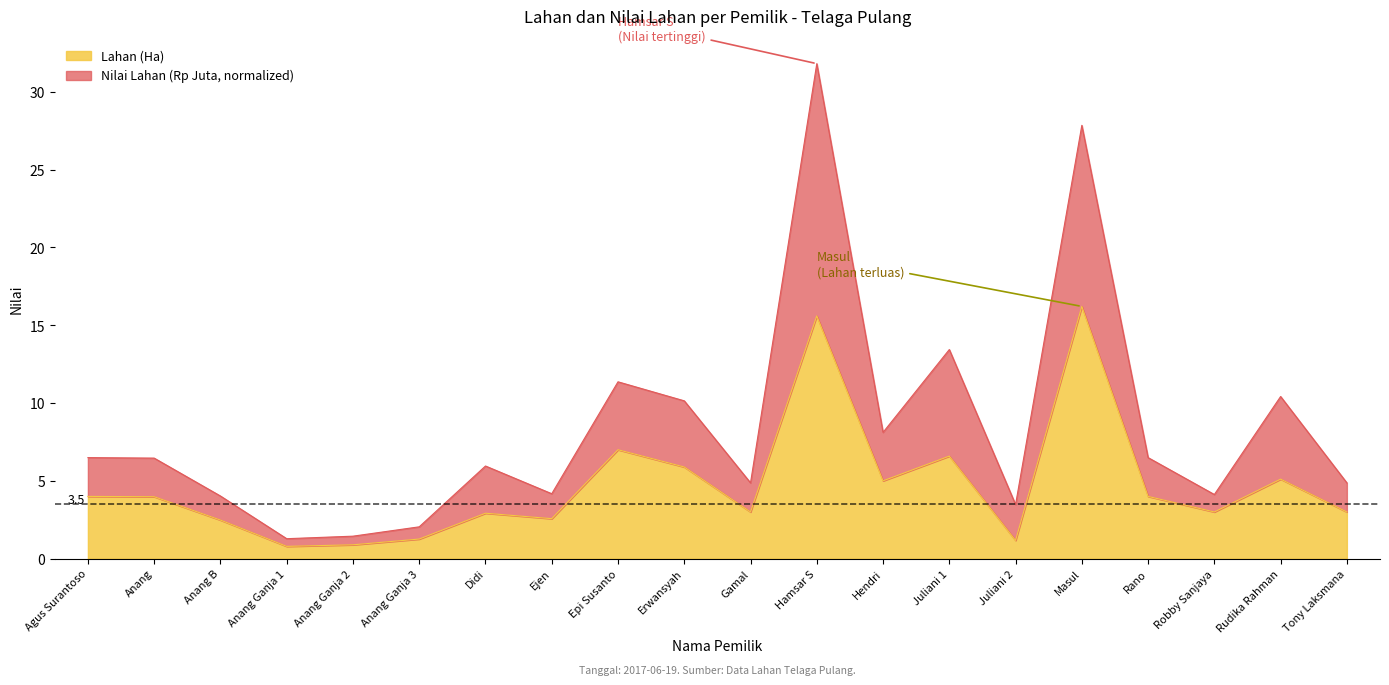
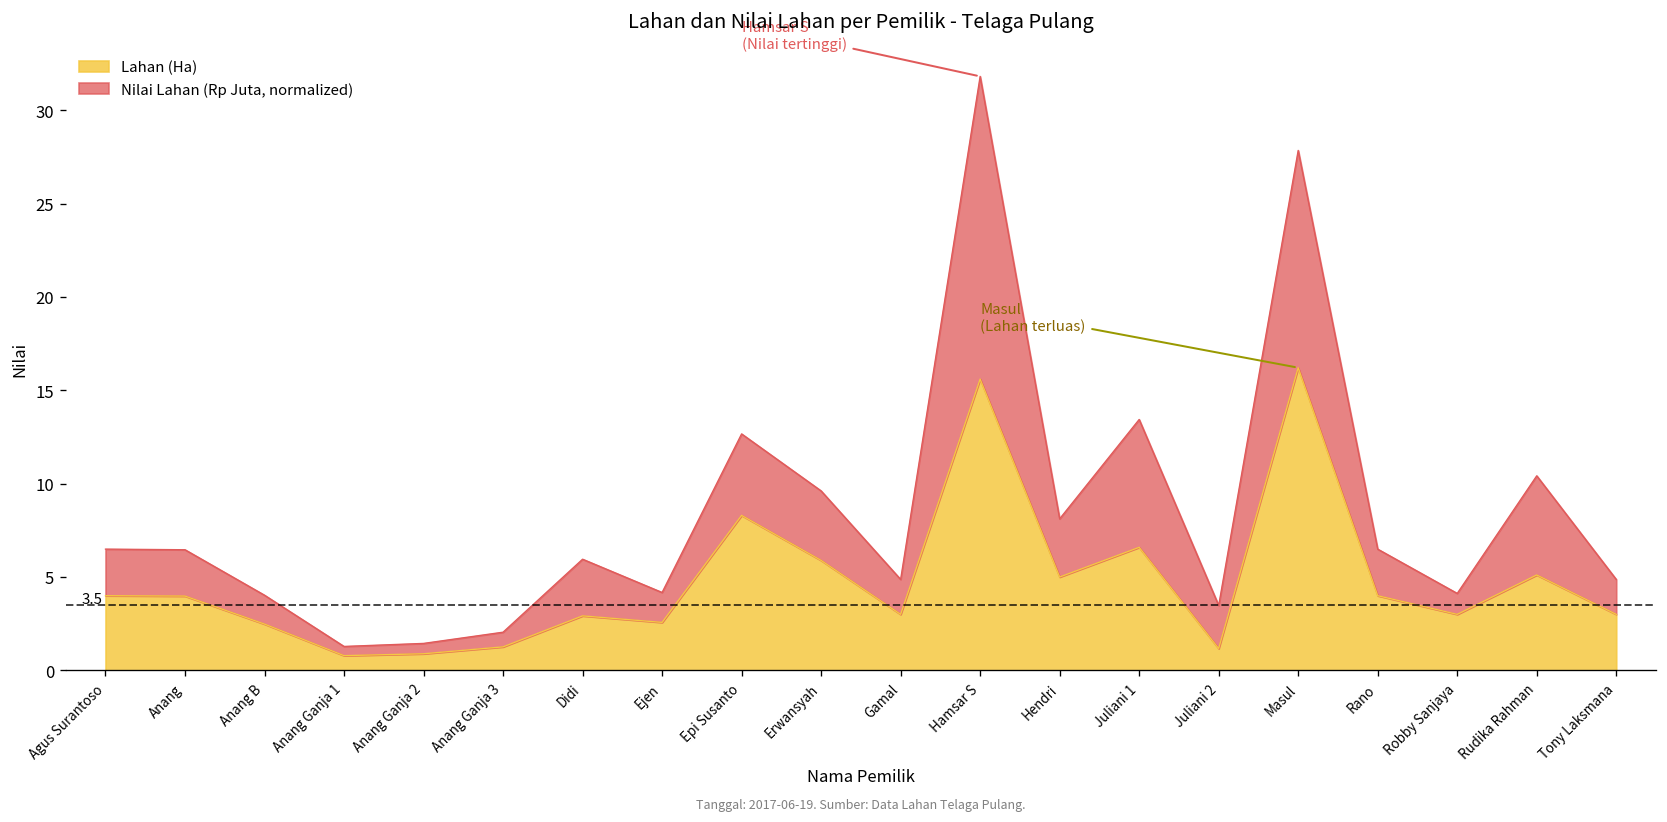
  {
    "Lahan (Ha)": {
      "Anang": 4.0,
      "Anang B": 2.5,
      "Anang Ganja 1": 0.8,
      "Anang Ganja 2": 0.9,
      "Anang Ganja 3": 1.3,
      "Didi": 2.9,
      "Ejen": 2.6,
-     "Epi Susanto": 7.0,
+     "Epi Susanto": 8.3,
      "Erwansyah": 5.9,
      "Gamal": 3.0,
      "Hamsar S": 15.6,
      "Hendri": 5.0,
      "Juliani 1": 6.6,
      "Juliani 2": 1.2,
      "Masul": 16.2,
      "Rano": 4.0,
      "Robby Sanjaya": 3.0,
      "Rudika Rahman": 5.1,
      "Tony Laksmana": 3.0
    },
    "Nilai Lahan (Rp Juta, normalized)": {
      "Agus Surantoso": 2.5,
      "Anang": 2.5,
      "Anang B": 1.5,
      "Anang Ganja 1": 0.5,
      "Anang Ganja 2": 0.6,
      "Anang Ganja 3": 0.8,
      "Didi": 3.0,
      "Ejen": 1.6,
      "Epi Susanto": 4.4,
-     "Erwansyah": 4.3,
+     "Erwansyah": 3.7,
      "Gamal": 1.9,
      "Hamsar S": 16.2,
      "Hendri": 3.1,
      "Juliani 1": 6.8,
      "Juliani 2": 2.3,
      "Masul": 11.6,
      "Rano": 2.5,
      "Robby Sanjaya": 1.1,
      "Rudika Rahman": 5.3,
      "Tony Laksmana": 1.9
    }
  }
